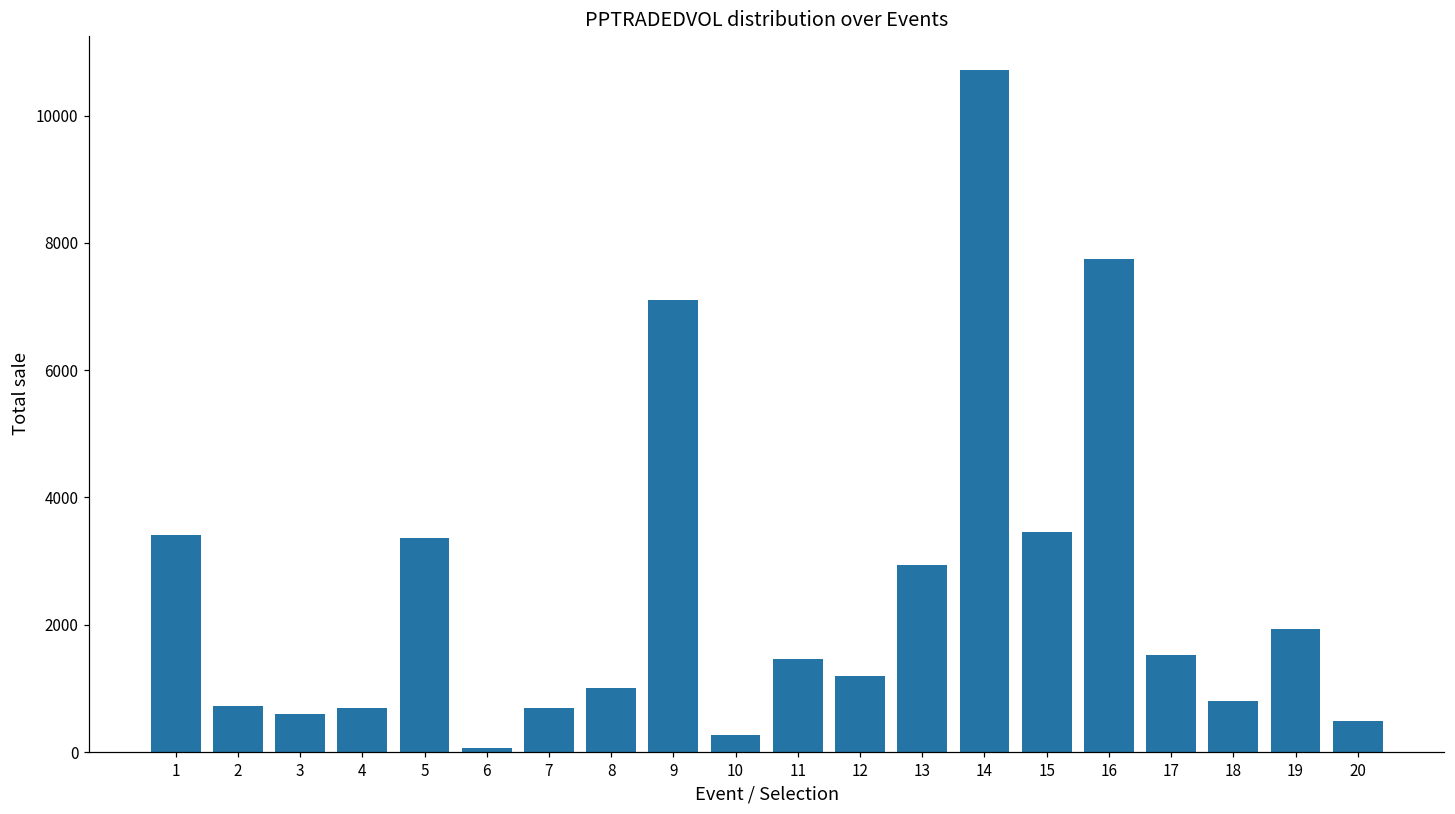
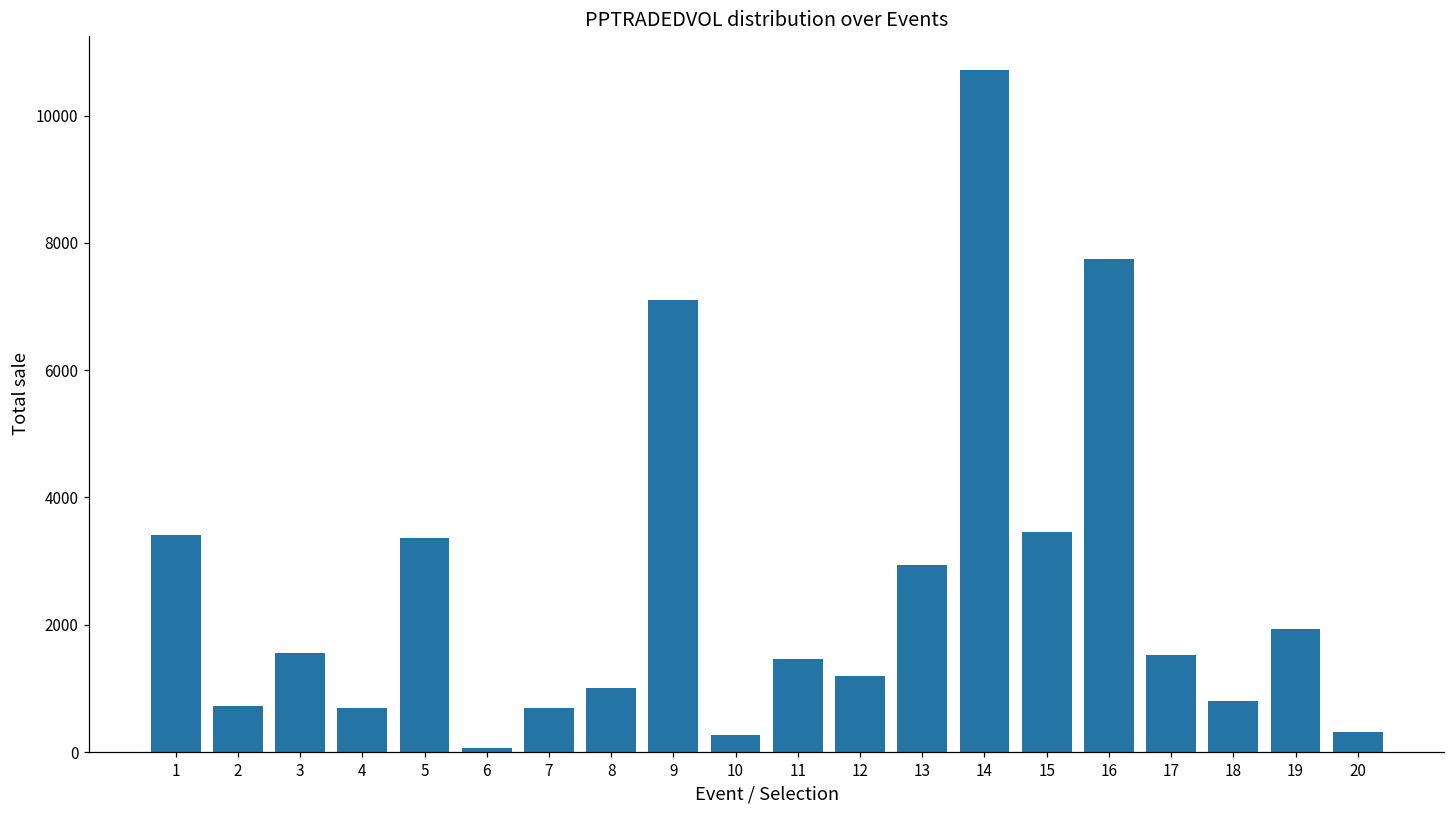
  {
    "1": 3400,
    "2": 700,
-   "3": 600,
+   "3": 1600,
    "4": 700,
    "5": 3400,
    "6": 100,
    "7": 700,
    "8": 1000,
    "9": 7100,
    "10": 300,
    "11": 1500,
    "12": 1200,
    "13": 2900,
    "14": 10700,
    "15": 3500,
    "16": 7800,
    "17": 1500,
    "18": 800,
    "19": 1900,
-   "20": 500
+   "20": 300
  }
